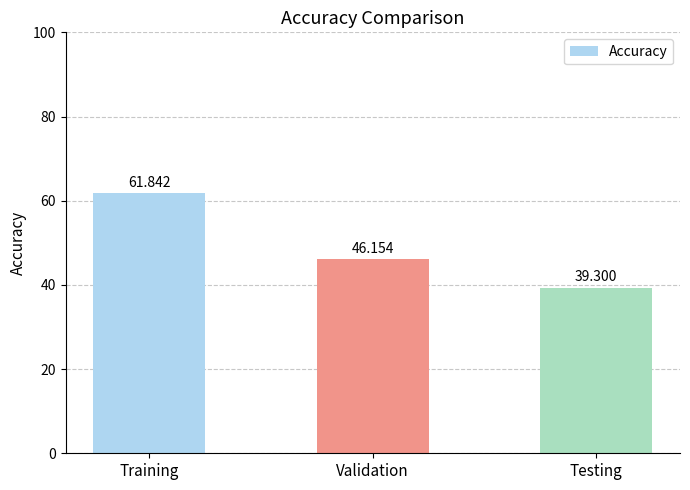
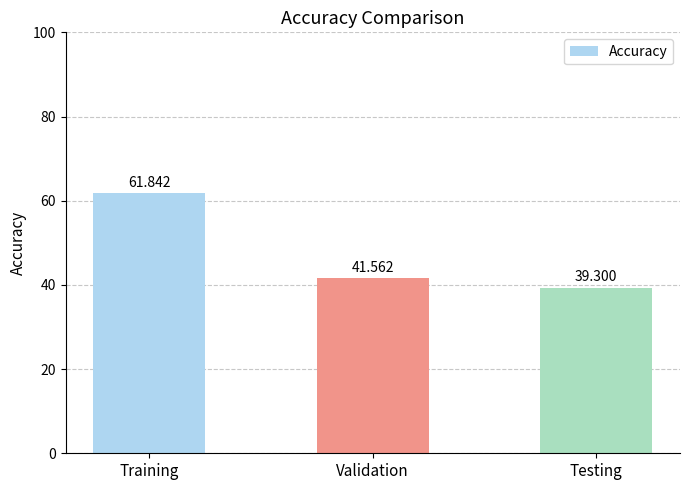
  {
    "Training": 61.842,
-   "Validation": 46.154,
+   "Validation": 41.562,
    "Testing": 39.300
  }
